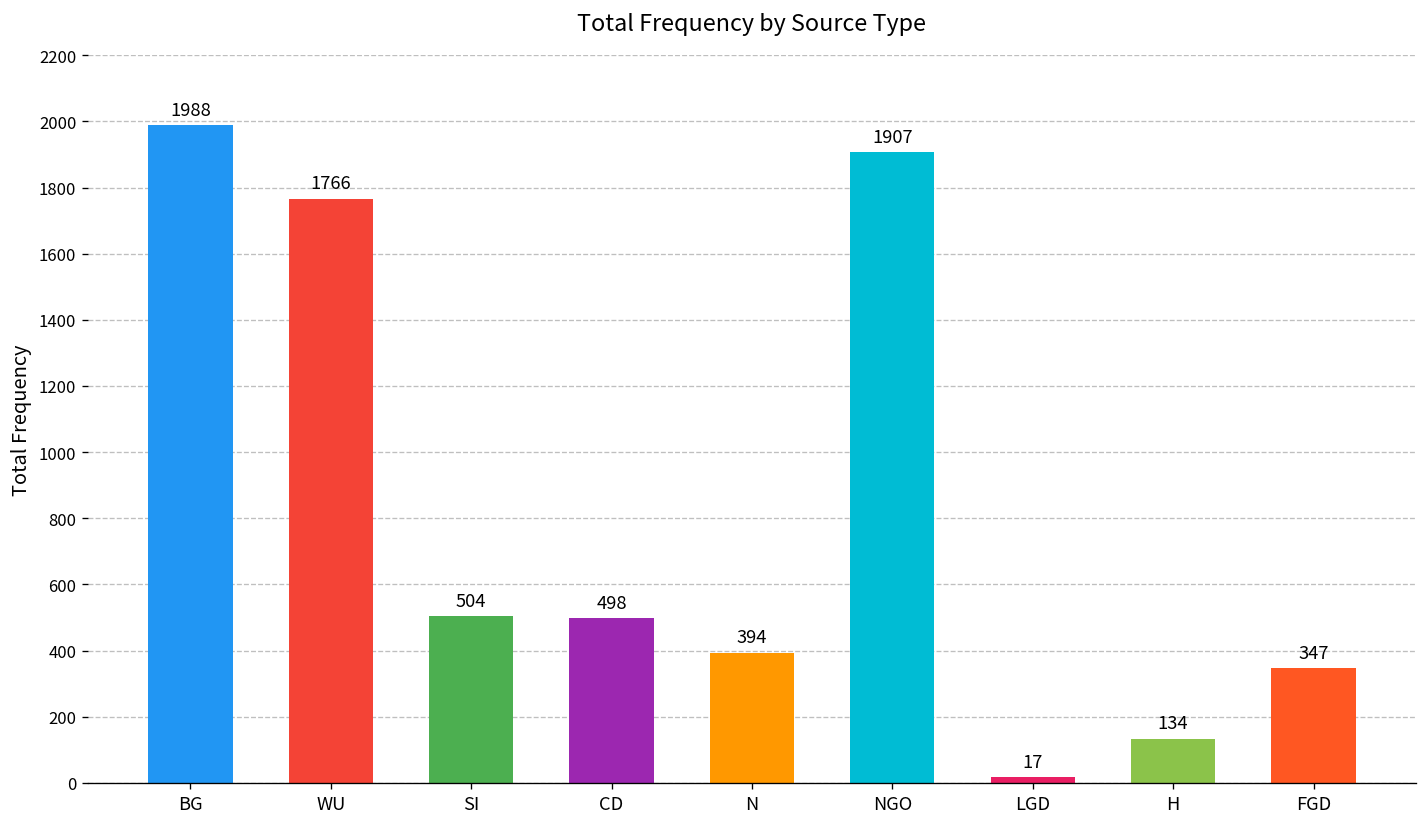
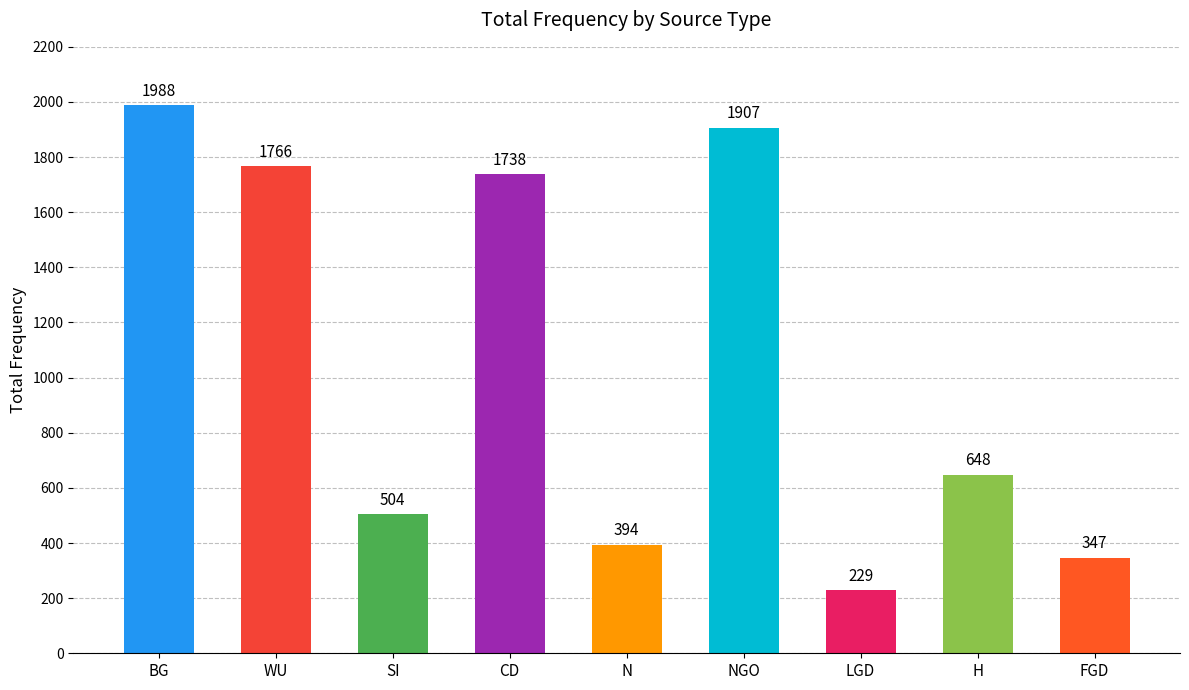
  {
    "BG": 1988,
    "WU": 1766,
    "SI": 504,
-   "CD": 498,
+   "CD": 1738,
    "N": 394,
    "NGO": 1907,
-   "LGD": 17,
-   "H": 134,
+   "LGD": 229,
+   "H": 648,
    "FGD": 347
  }
